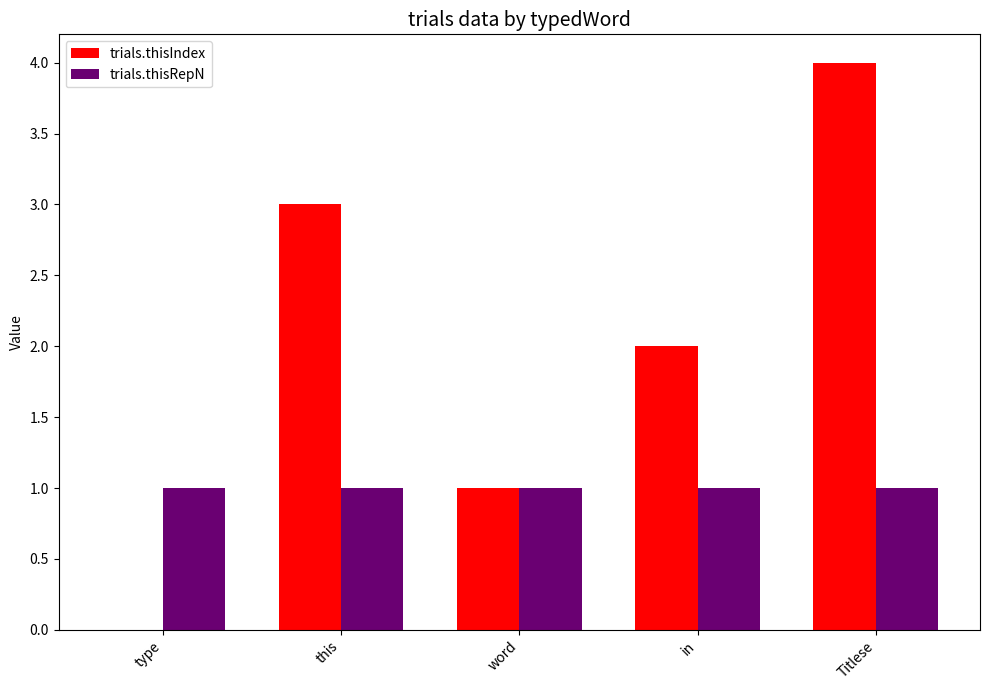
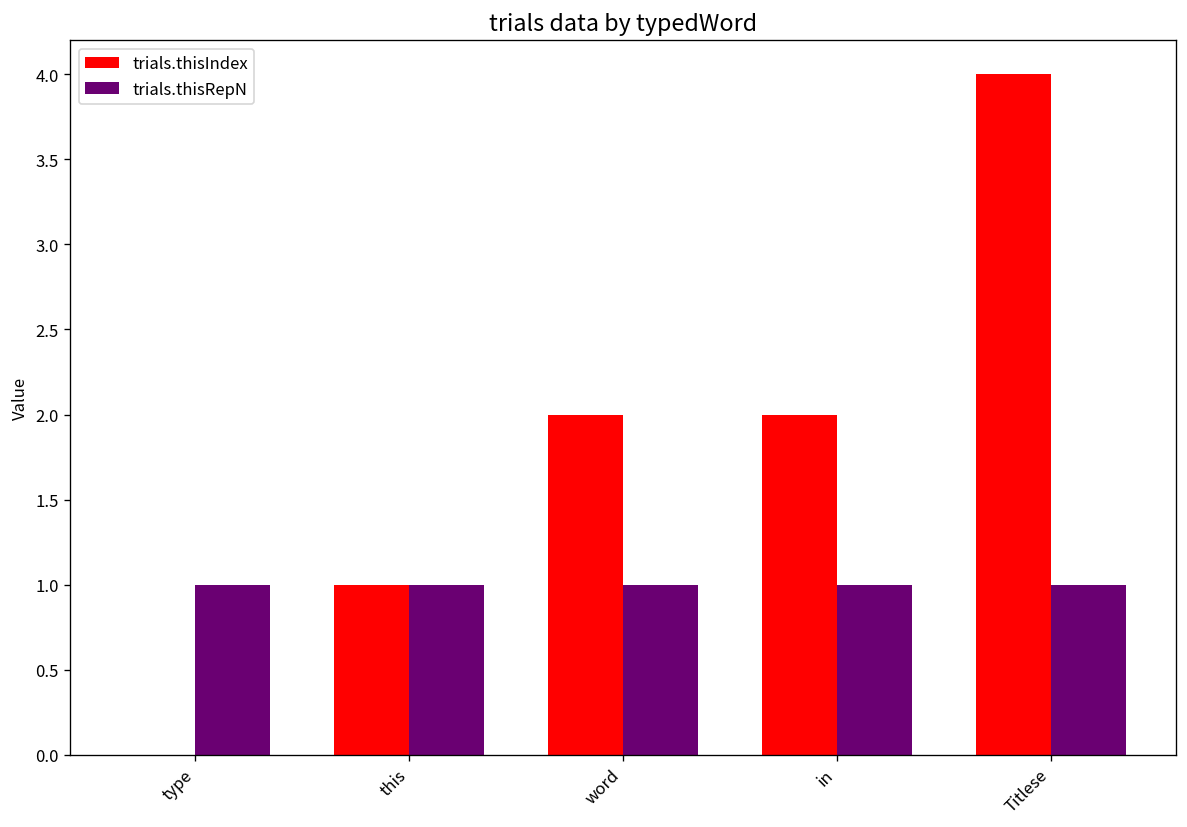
  {
    "trials.thisIndex": {
      "type": 0,
-     "this": 3,
-     "word": 1,
+     "this": 1,
+     "word": 2,
      "in": 2,
      "Titlese": 4
    },
    "trials.thisRepN": {
      "type": 1,
      "this": 1,
      "word": 1,
      "in": 1,
      "Titlese": 1
    }
  }
